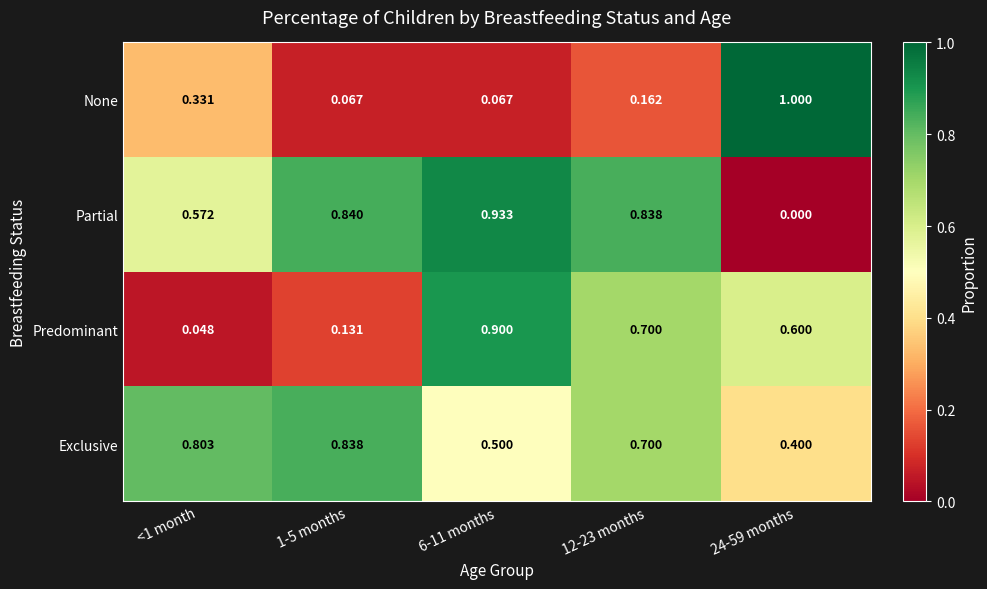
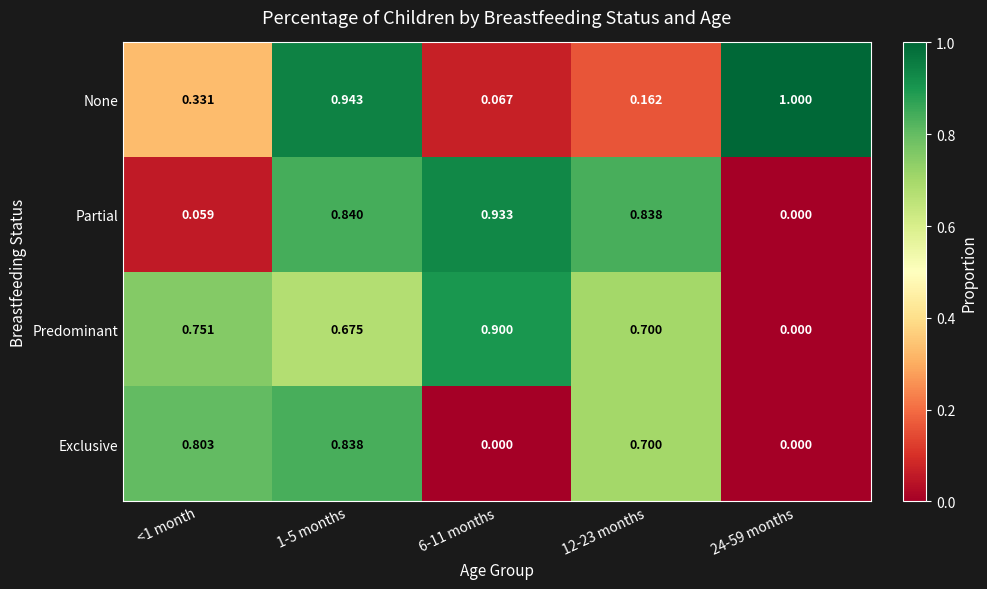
  {
    "None": {
      "<1 month": 0.331,
-     "1-5 months": 0.067,
+     "1-5 months": 0.943,
      "6-11 months": 0.067,
      "12-23 months": 0.162,
      "24-59 months": 1.000
    },
    "Partial": {
-     "<1 month": 0.572,
+     "<1 month": 0.059,
      "1-5 months": 0.840,
      "6-11 months": 0.933,
      "12-23 months": 0.838,
      "24-59 months": 0.000
    },
    "Predominant": {
-     "<1 month": 0.048,
-     "1-5 months": 0.131,
+     "<1 month": 0.751,
+     "1-5 months": 0.675,
      "6-11 months": 0.900,
      "12-23 months": 0.700,
-     "24-59 months": 0.600
+     "24-59 months": 0.000
    },
    "Exclusive": {
      "<1 month": 0.803,
      "1-5 months": 0.838,
-     "6-11 months": 0.500,
+     "6-11 months": 0.000,
      "12-23 months": 0.700,
-     "24-59 months": 0.400
+     "24-59 months": 0.000
    }
  }
